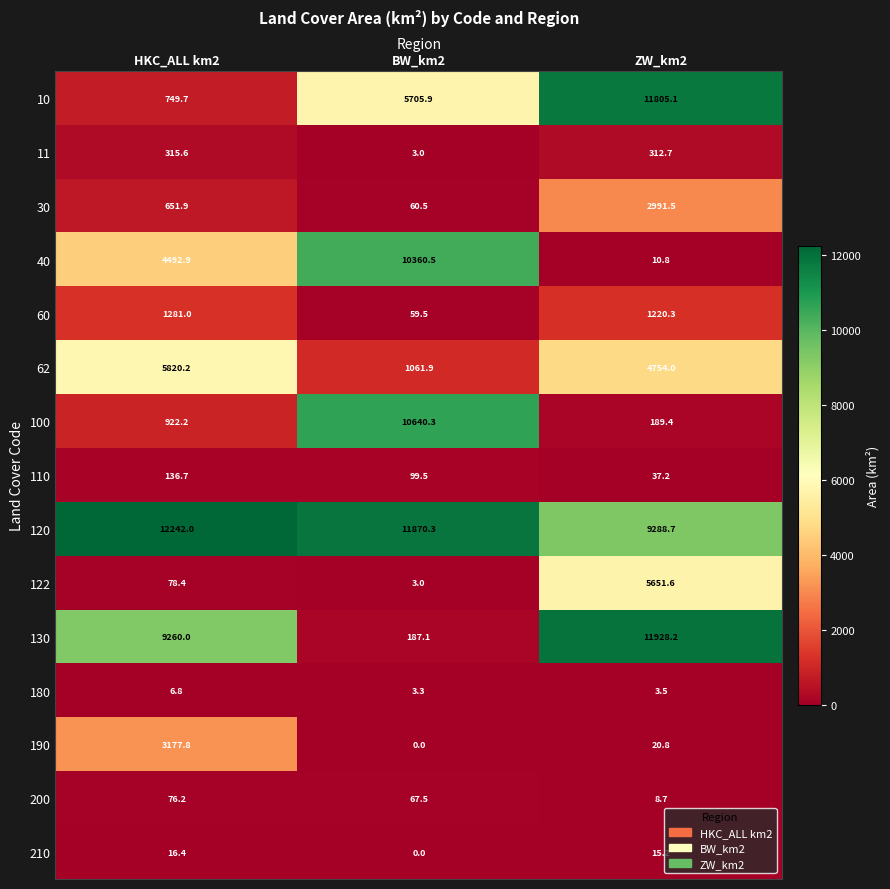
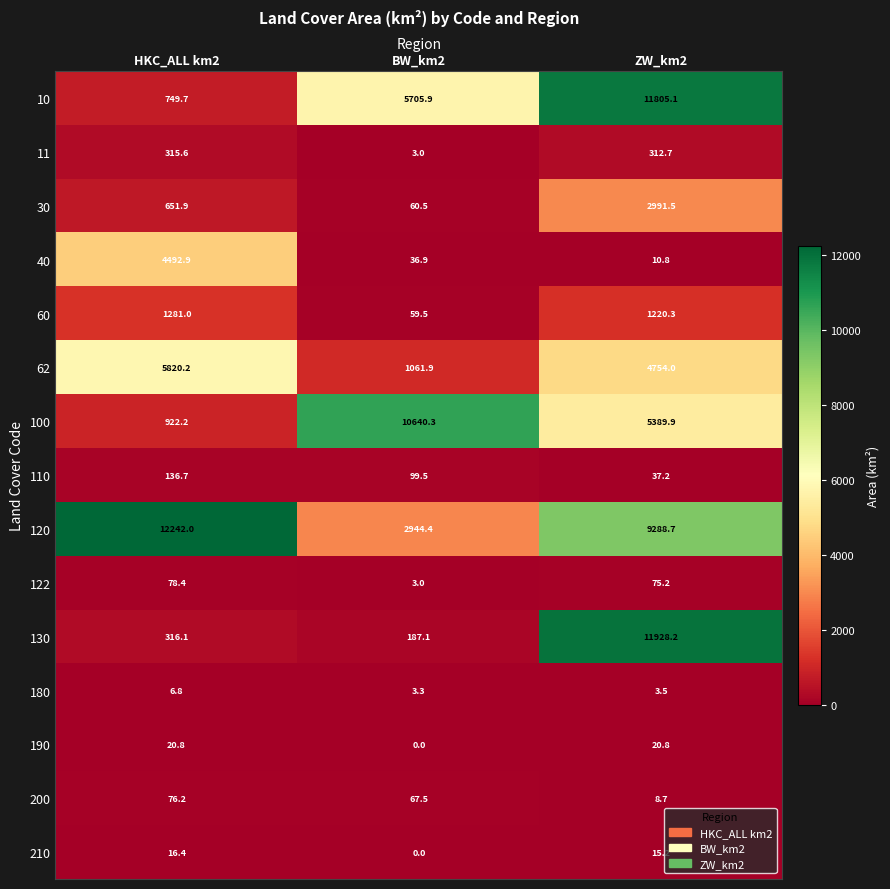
  {
    "10": {
      "HKC_ALL km2": 749.7,
      "BW_km2": 5705.9,
      "ZW_km2": 11805.1
    },
    "11": {
      "HKC_ALL km2": 315.6,
      "BW_km2": 3.0,
      "ZW_km2": 312.7
    },
    "30": {
      "HKC_ALL km2": 651.9,
      "BW_km2": 60.5,
      "ZW_km2": 2991.5
    },
    "40": {
      "HKC_ALL km2": 4492.9,
-     "BW_km2": 10360.5,
+     "BW_km2": 36.9,
      "ZW_km2": 10.8
    },
    "60": {
      "HKC_ALL km2": 1281.0,
      "BW_km2": 59.5,
      "ZW_km2": 1220.3
    },
    "62": {
      "HKC_ALL km2": 5820.2,
      "BW_km2": 1061.9,
      "ZW_km2": 4754.0
    },
    "100": {
      "HKC_ALL km2": 922.2,
      "BW_km2": 10640.3,
-     "ZW_km2": 189.4
+     "ZW_km2": 5389.9
    },
    "110": {
      "HKC_ALL km2": 136.7,
      "BW_km2": 99.5,
      "ZW_km2": 37.2
    },
    "120": {
      "HKC_ALL km2": 12242.0,
-     "BW_km2": 11870.3,
+     "BW_km2": 2944.4,
      "ZW_km2": 9288.7
    },
    "122": {
      "HKC_ALL km2": 78.4,
      "BW_km2": 3.0,
-     "ZW_km2": 5651.6
+     "ZW_km2": 75.2
    },
    "130": {
-     "HKC_ALL km2": 9260.0,
+     "HKC_ALL km2": 316.1,
      "BW_km2": 187.1,
      "ZW_km2": 11928.2
    },
    "180": {
      "HKC_ALL km2": 6.8,
      "BW_km2": 3.3,
      "ZW_km2": 3.5
    },
    "190": {
-     "HKC_ALL km2": 3177.8,
+     "HKC_ALL km2": 20.8,
      "BW_km2": 0.0,
      "ZW_km2": 20.8
    },
    "200": {
      "HKC_ALL km2": 76.2,
      "BW_km2": 67.5,
      "ZW_km2": 8.7
    },
    "210": {
      "HKC_ALL km2": 16.4,
      "BW_km2": 0.0
    }
  }
